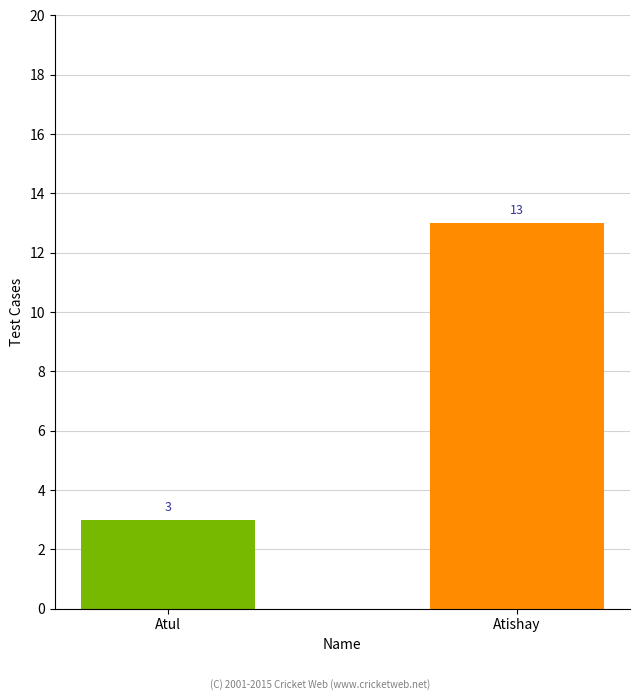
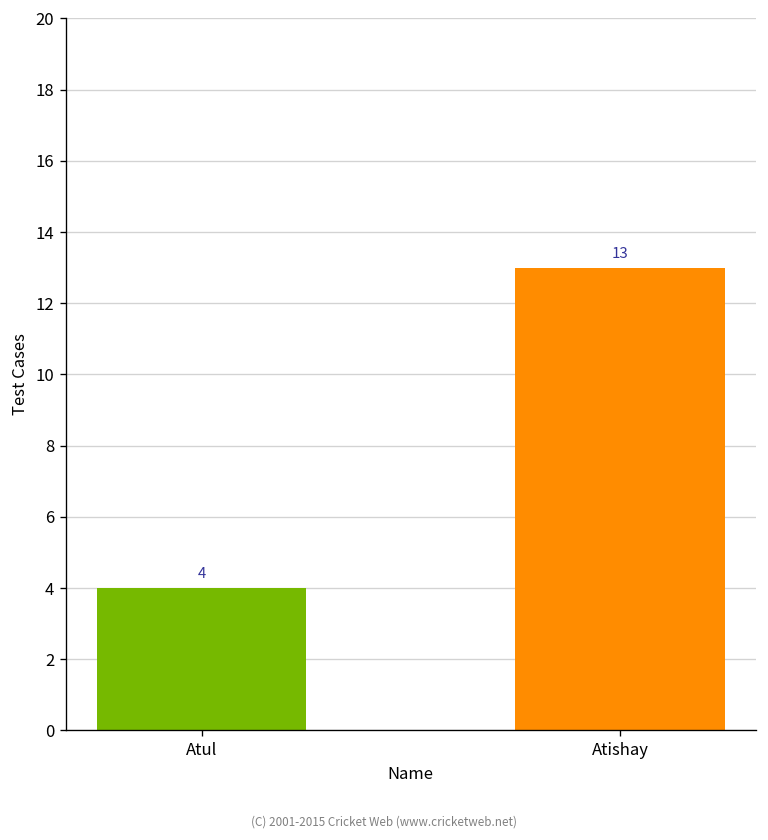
  {
-   "Atul": 3,
+   "Atul": 4,
    "Atishay": 13
  }
